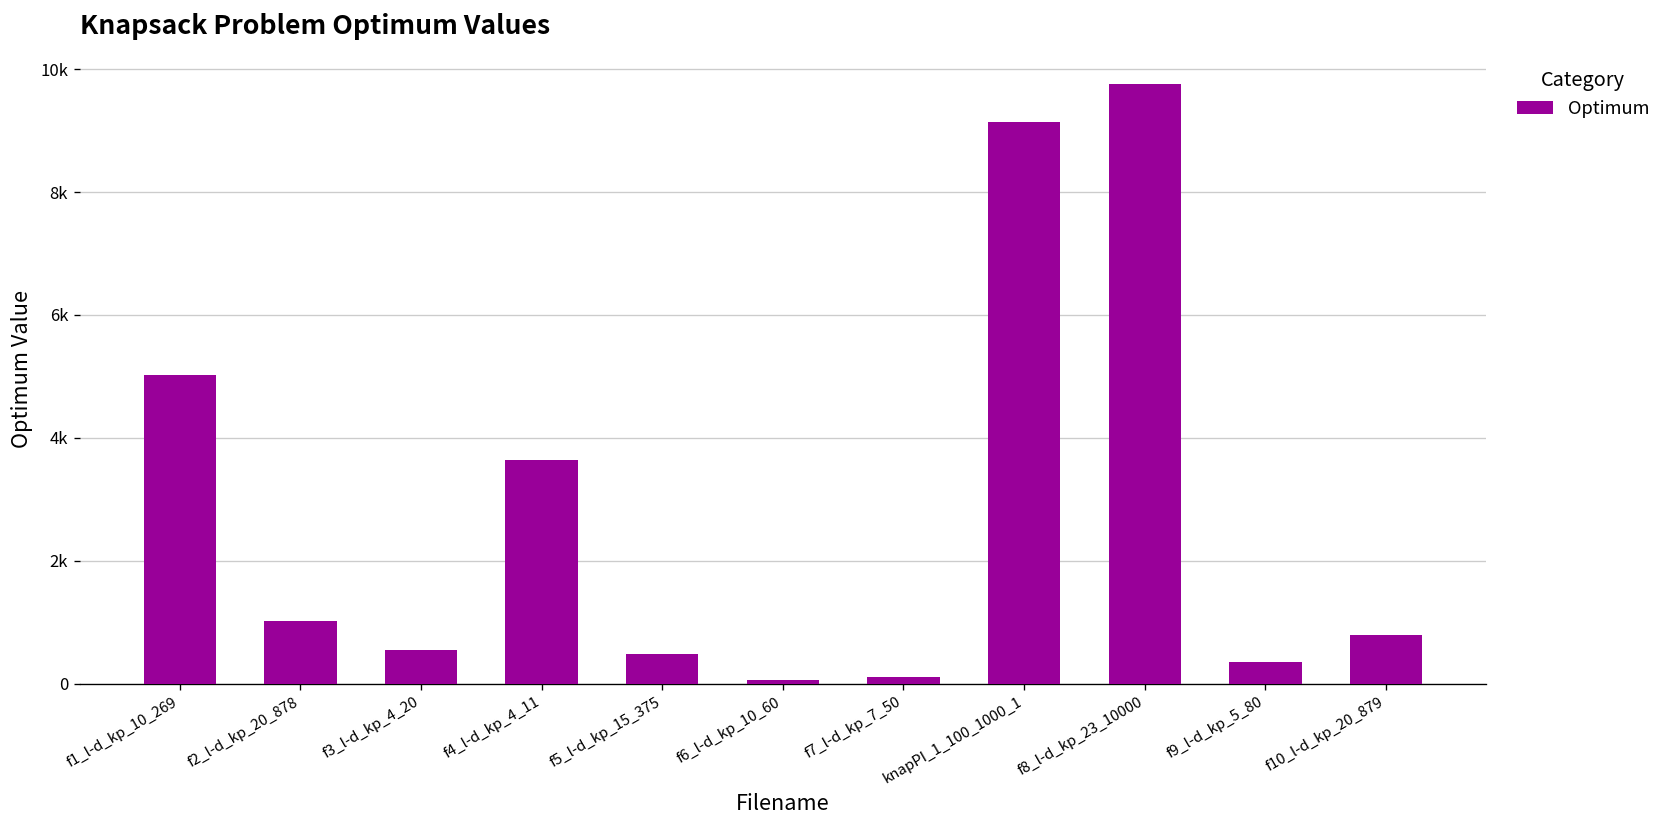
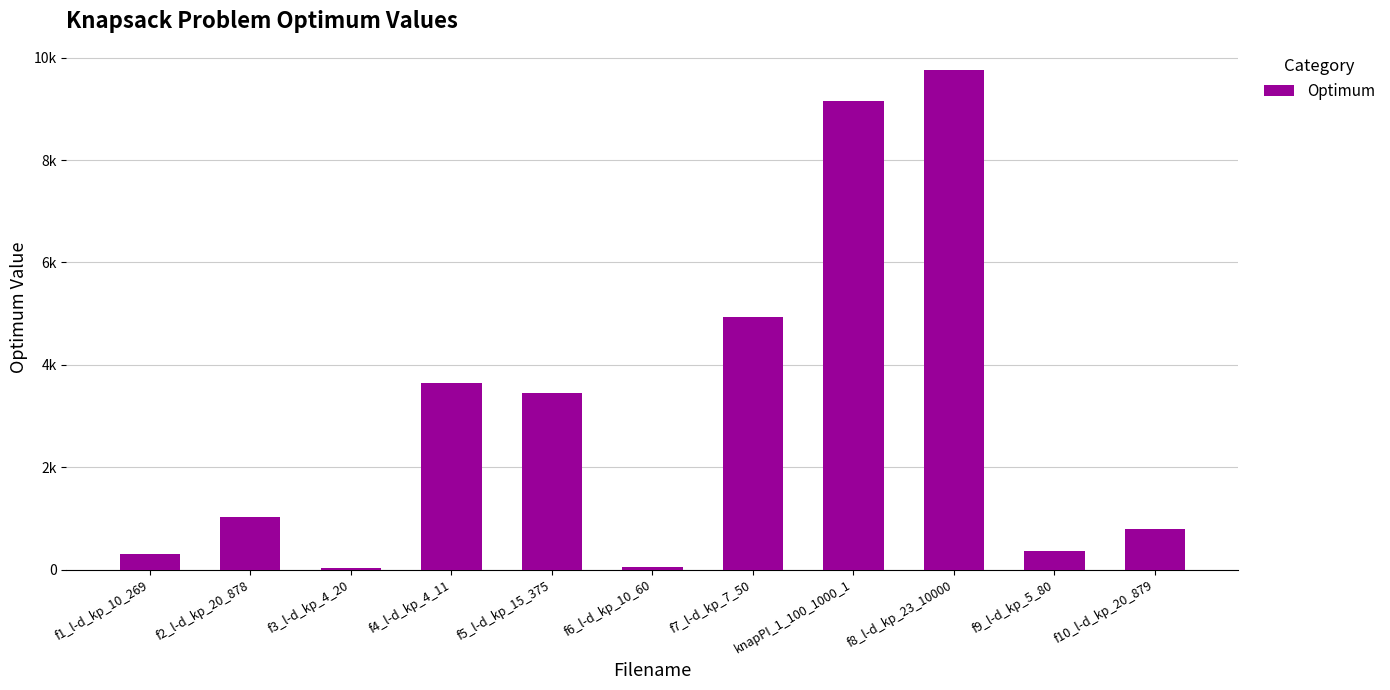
  {
-   "f1_l-d_kp_10_269": 5000,
+   "f1_l-d_kp_10_269": 300,
    "f2_l-d_kp_20_878": 1000,
-   "f3_l-d_kp_4_20": 500,
+   "f3_l-d_kp_4_20": 0,
    "f4_l-d_kp_4_11": 3600,
-   "f5_l-d_kp_15_375": 500,
+   "f5_l-d_kp_15_375": 3400,
    "f6_l-d_kp_10_60": 100,
-   "f7_l-d_kp_7_50": 100,
+   "f7_l-d_kp_7_50": 4900,
    "knapPI_1_100_1000_1": 9100,
    "f8_l-d_kp_23_10000": 9800,
    "f9_l-d_kp_5_80": 400,
    "f10_l-d_kp_20_879": 800
  }
